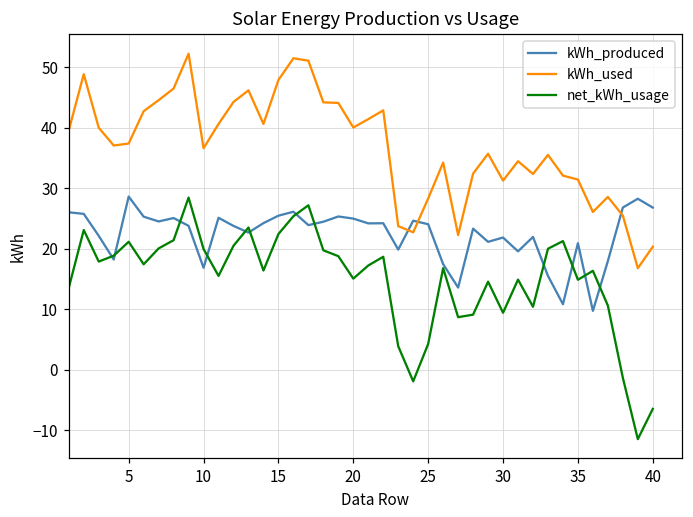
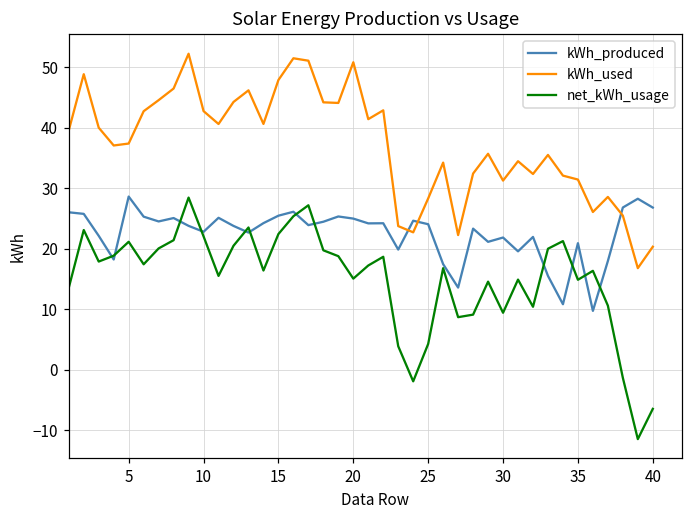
  {
    "kWh_produced": {
      "5": 29,
-     "10": 17,
+     "10": 23,
      "15": 25,
      "20": 25,
      "25": 24,
      "30": 22,
      "35": 21,
      "40": 27
    },
    "kWh_used": {
      "5": 37,
-     "10": 37,
+     "10": 43,
      "15": 48,
-     "20": 40,
+     "20": 51,
      "25": 28,
      "30": 31,
      "35": 31,
      "40": 20
    },
    "net_kWh_usage": {
      "5": 21,
-     "10": 20,
+     "10": 22,
      "15": 22,
      "20": 15,
      "25": 4,
      "30": 9,
      "35": 15,
      "40": -6
    }
  }
